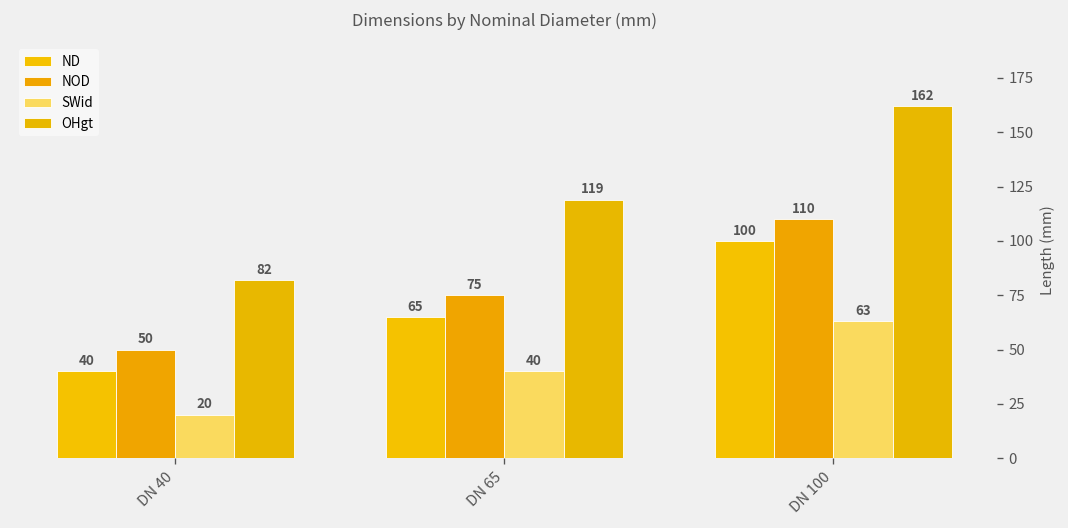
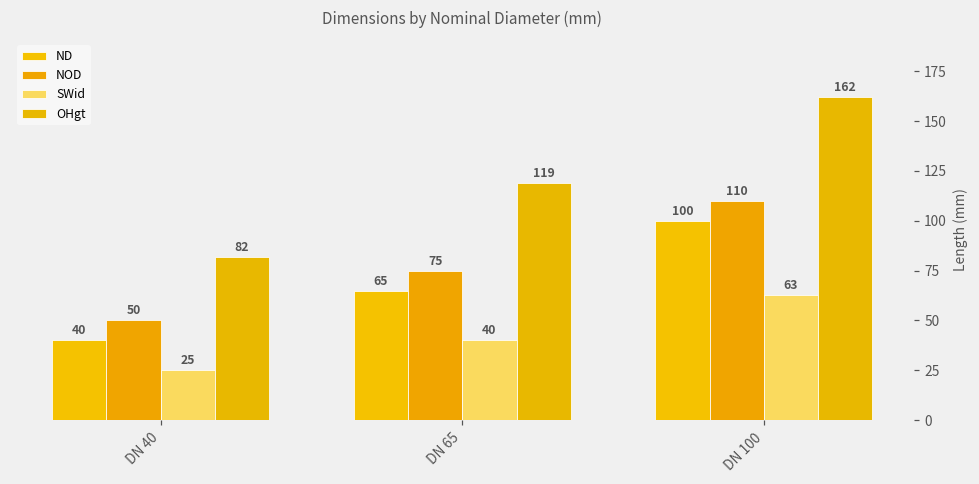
  {
    "SWid": {
-     "DN 40": 20,
+     "DN 40": 25,
      "DN 65": 40,
      "DN 100": 63
    }
  }
